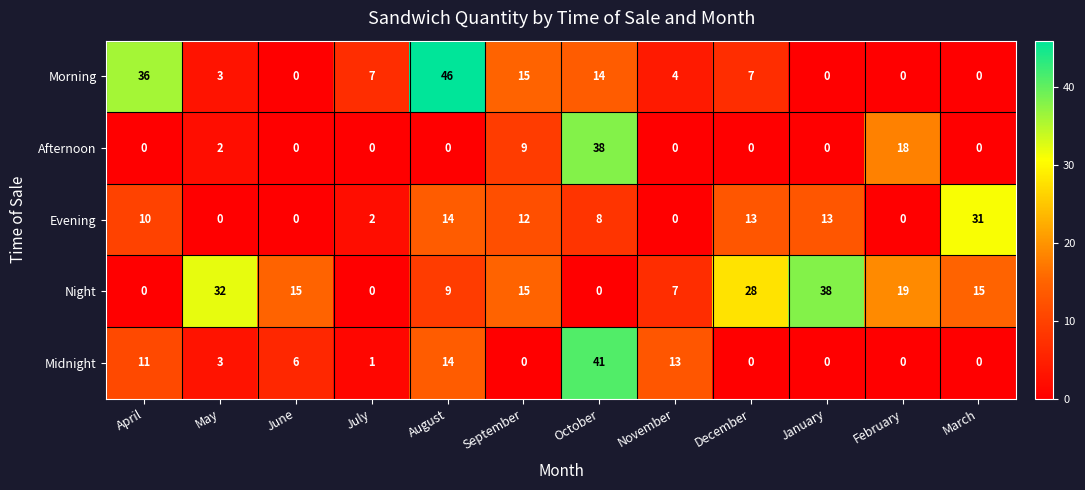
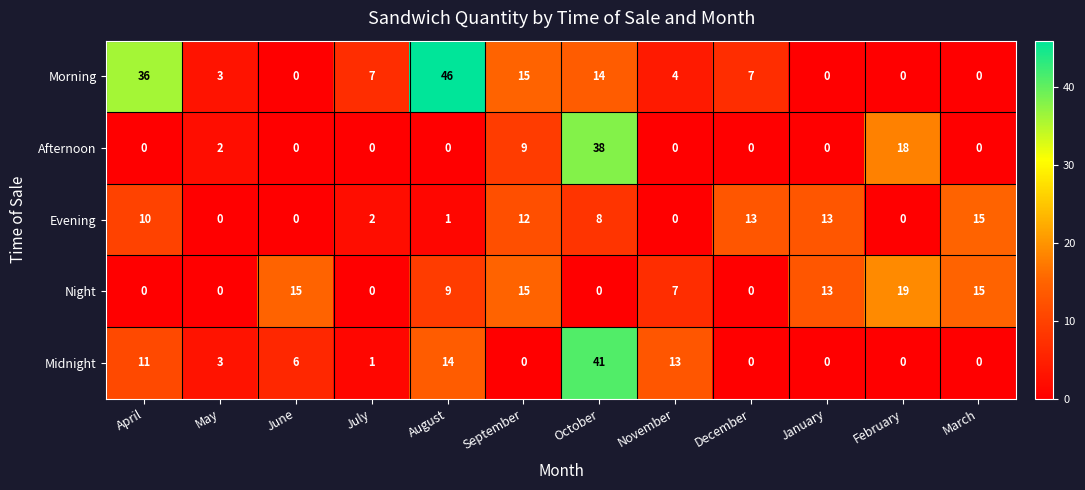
  {
    "Morning": {
      "April": 36,
      "May": 3,
      "June": 0,
      "July": 7,
      "August": 46,
      "September": 15,
      "October": 14,
      "November": 4,
      "December": 7,
      "January": 0,
      "February": 0,
      "March": 0
    },
    "Afternoon": {
      "April": 0,
      "May": 2,
      "June": 0,
      "July": 0,
      "August": 0,
      "September": 9,
      "October": 38,
      "November": 0,
      "December": 0,
      "January": 0,
      "February": 18,
      "March": 0
    },
    "Evening": {
      "April": 10,
      "May": 0,
      "June": 0,
      "July": 2,
-     "August": 14,
+     "August": 1,
      "September": 12,
      "October": 8,
      "November": 0,
      "December": 13,
      "January": 13,
      "February": 0,
-     "March": 31
+     "March": 15
    },
    "Night": {
      "April": 0,
-     "May": 32,
+     "May": 0,
      "June": 15,
      "July": 0,
      "August": 9,
      "September": 15,
      "October": 0,
      "November": 7,
-     "December": 28,
-     "January": 38,
+     "December": 0,
+     "January": 13,
      "February": 19,
      "March": 15
    },
    "Midnight": {
      "April": 11,
      "May": 3,
      "June": 6,
      "July": 1,
      "August": 14,
      "September": 0,
      "October": 41,
      "November": 13,
      "December": 0,
      "January": 0,
      "February": 0,
      "March": 0
    }
  }
